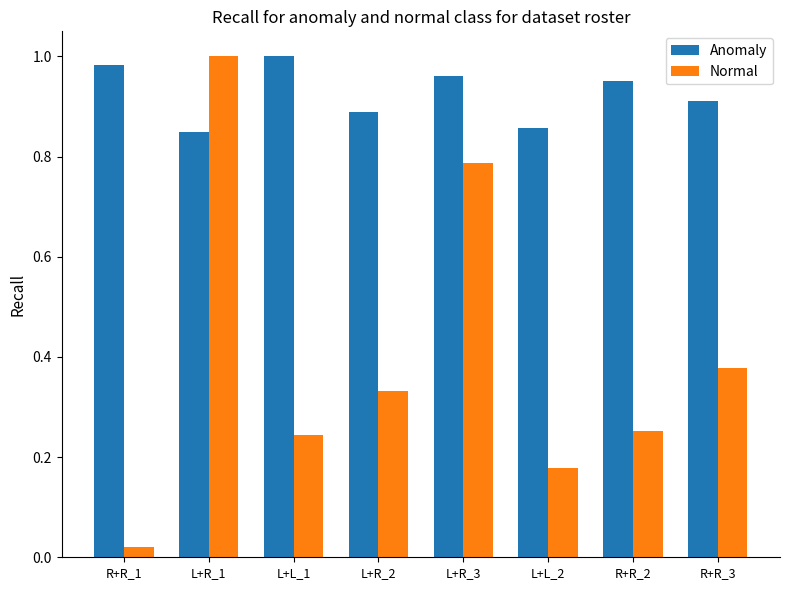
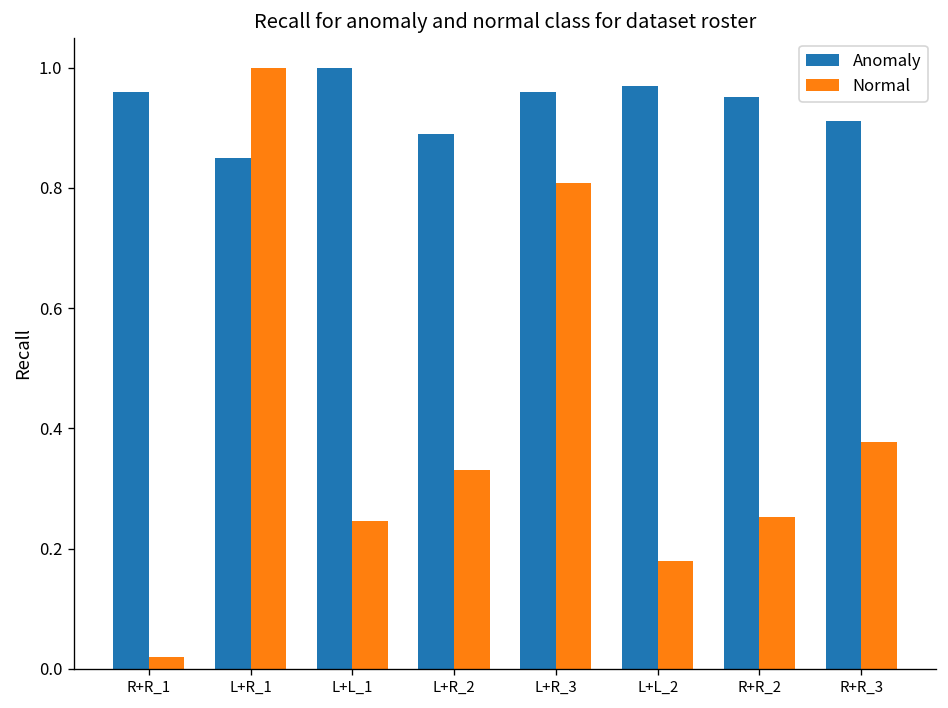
  {
    "Anomaly": {
-     "R+R_1": 0.98,
+     "R+R_1": 0.96,
      "L+R_1": 0.85,
      "L+L_1": 1.00,
      "L+R_2": 0.89,
      "L+R_3": 0.96,
-     "L+L_2": 0.86,
+     "L+L_2": 0.97,
      "R+R_2": 0.95,
      "R+R_3": 0.91
    },
    "Normal": {
      "R+R_1": 0.02,
      "L+R_1": 1.00,
      "L+L_1": 0.25,
      "L+R_2": 0.33,
-     "L+R_3": 0.79,
+     "L+R_3": 0.81,
      "L+L_2": 0.18,
      "R+R_2": 0.25,
      "R+R_3": 0.38
    }
  }
